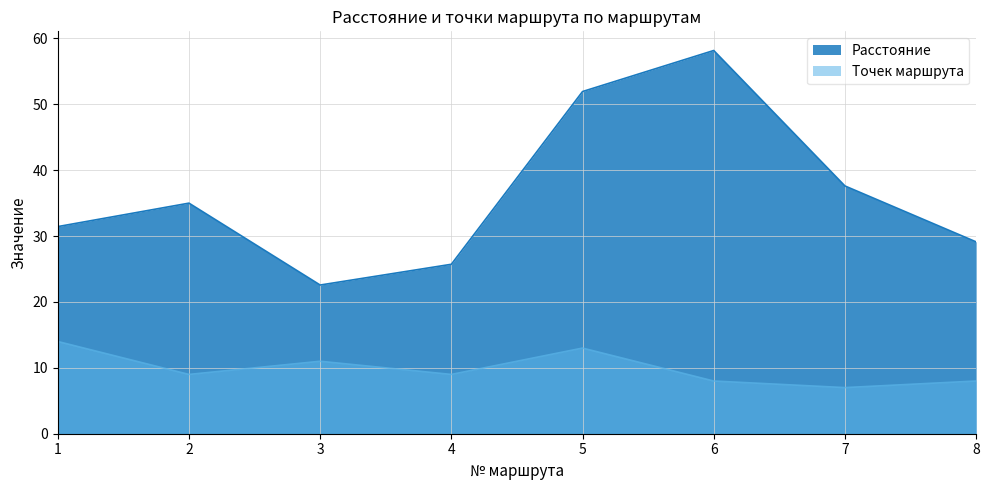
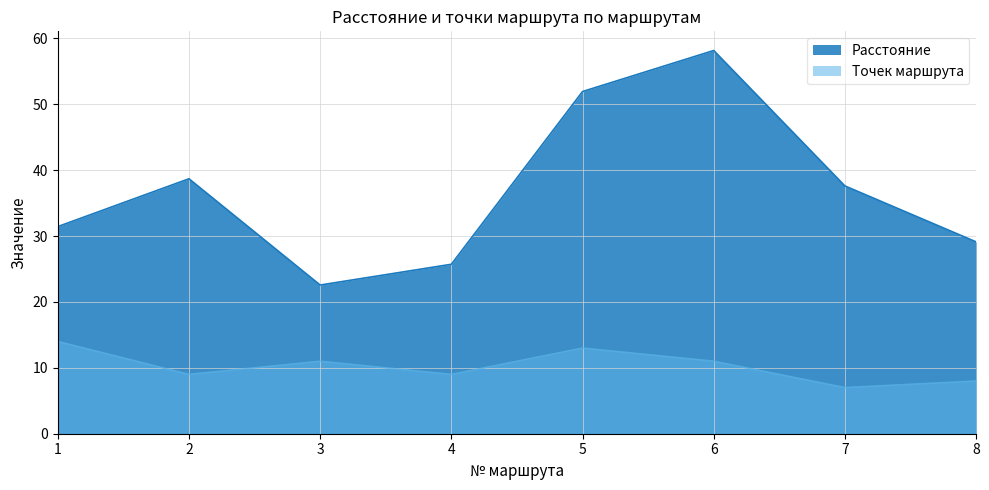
  {
    "Расстояние": {
      "1": 31,
-     "2": 35,
+     "2": 39,
      "3": 23,
      "4": 26,
      "5": 52,
      "6": 58,
      "7": 38,
      "8": 29
    },
    "Точек маршрута": {
      "1": 14,
      "2": 9,
      "3": 11,
      "4": 9,
      "5": 13,
-     "6": 8,
+     "6": 11,
      "7": 7,
      "8": 8
    }
  }
